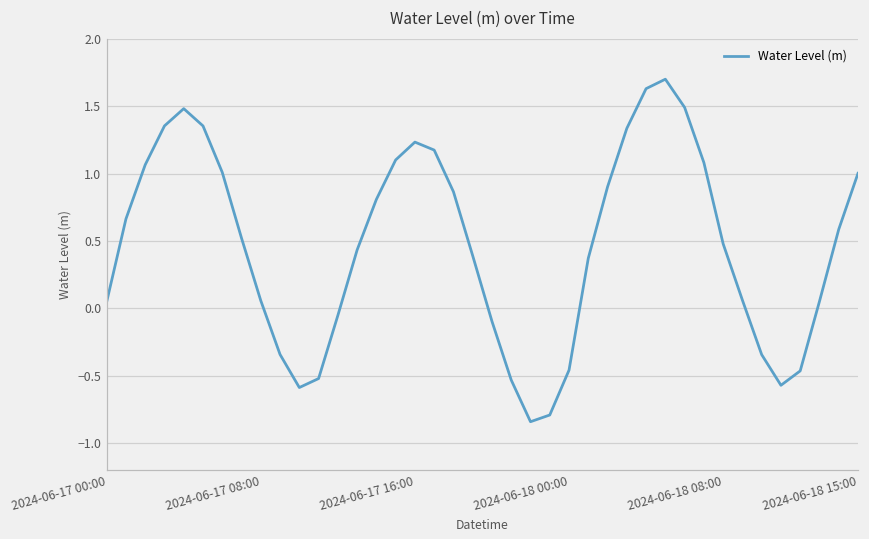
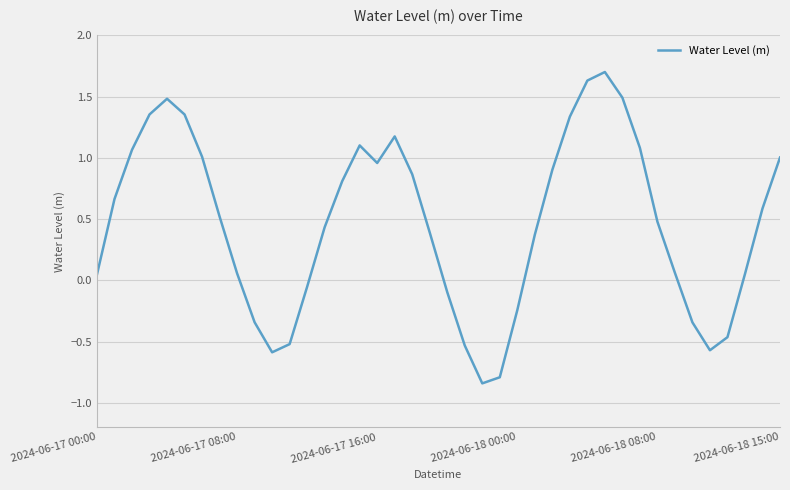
  {
    "2024-06-17 00:00": 0.05,
    "2024-06-17 08:00": 0.06,
-   "2024-06-17 16:00": 1.23,
-   "2024-06-18 00:00": -0.46,
+   "2024-06-17 16:00": 0.96,
+   "2024-06-18 00:00": -0.24,
    "2024-06-18 08:00": 0.48,
    "2024-06-18 15:00": 1.00
  }
